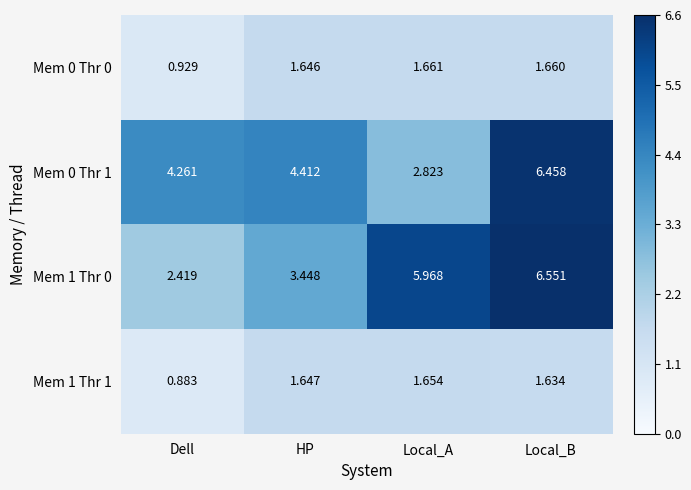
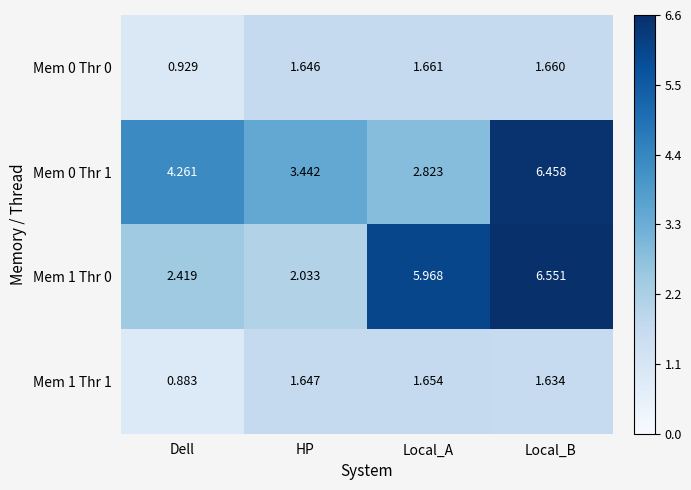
  {
    "Mem 0 Thr 0": {
      "Dell": 0.929,
      "HP": 1.646,
      "Local_A": 1.661,
      "Local_B": 1.660
    },
    "Mem 0 Thr 1": {
      "Dell": 4.261,
-     "HP": 4.412,
+     "HP": 3.442,
      "Local_A": 2.823,
      "Local_B": 6.458
    },
    "Mem 1 Thr 0": {
      "Dell": 2.419,
-     "HP": 3.448,
+     "HP": 2.033,
      "Local_A": 5.968,
      "Local_B": 6.551
    },
    "Mem 1 Thr 1": {
      "Dell": 0.883,
      "HP": 1.647,
      "Local_A": 1.654,
      "Local_B": 1.634
    }
  }
